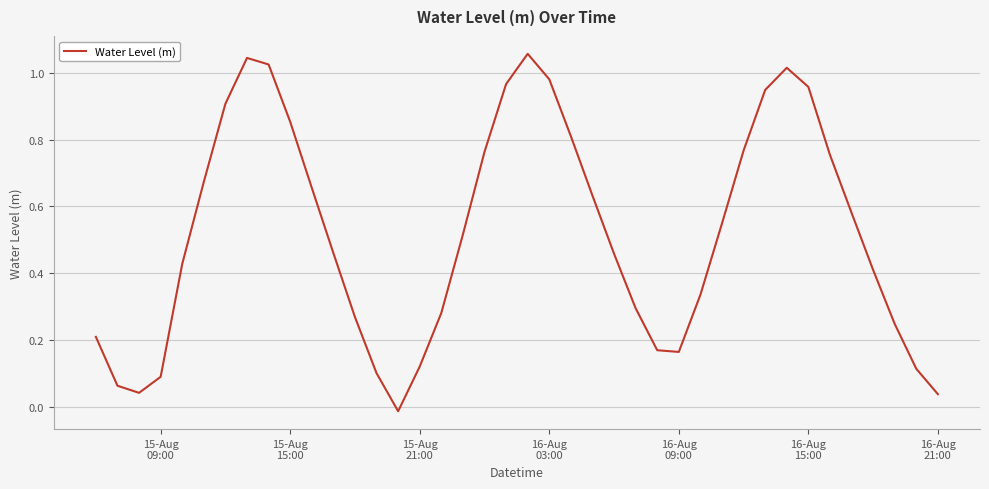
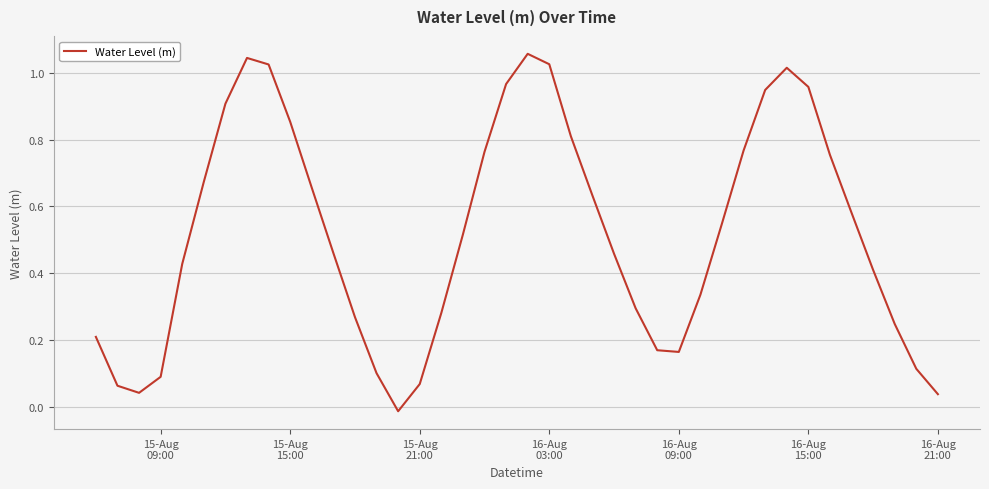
  {
    "15-Aug 09:00": 0.09,
    "15-Aug 15:00": 0.85,
-   "15-Aug 21:00": 0.12,
-   "16-Aug 03:00": 0.98,
+   "15-Aug 21:00": 0.07,
+   "16-Aug 03:00": 1.03,
    "16-Aug 09:00": 0.16,
    "16-Aug 15:00": 0.96,
    "16-Aug 21:00": 0.04
  }
